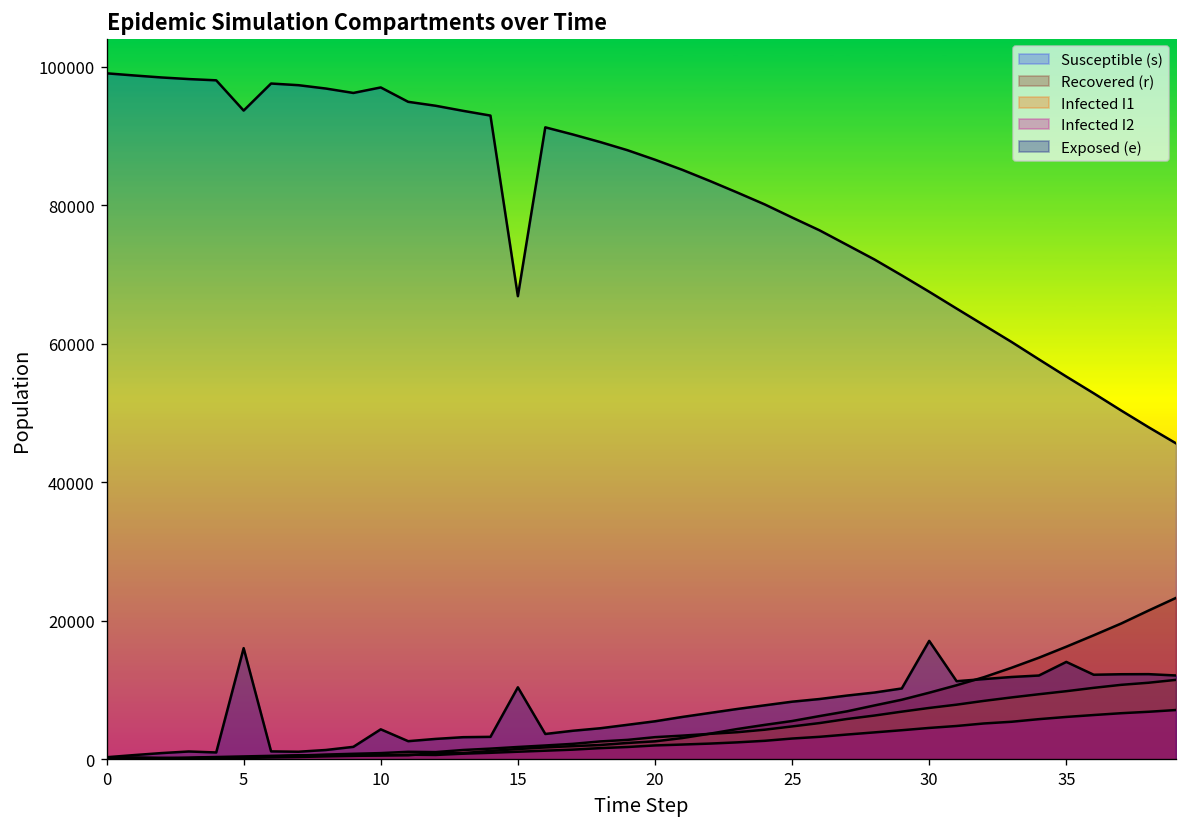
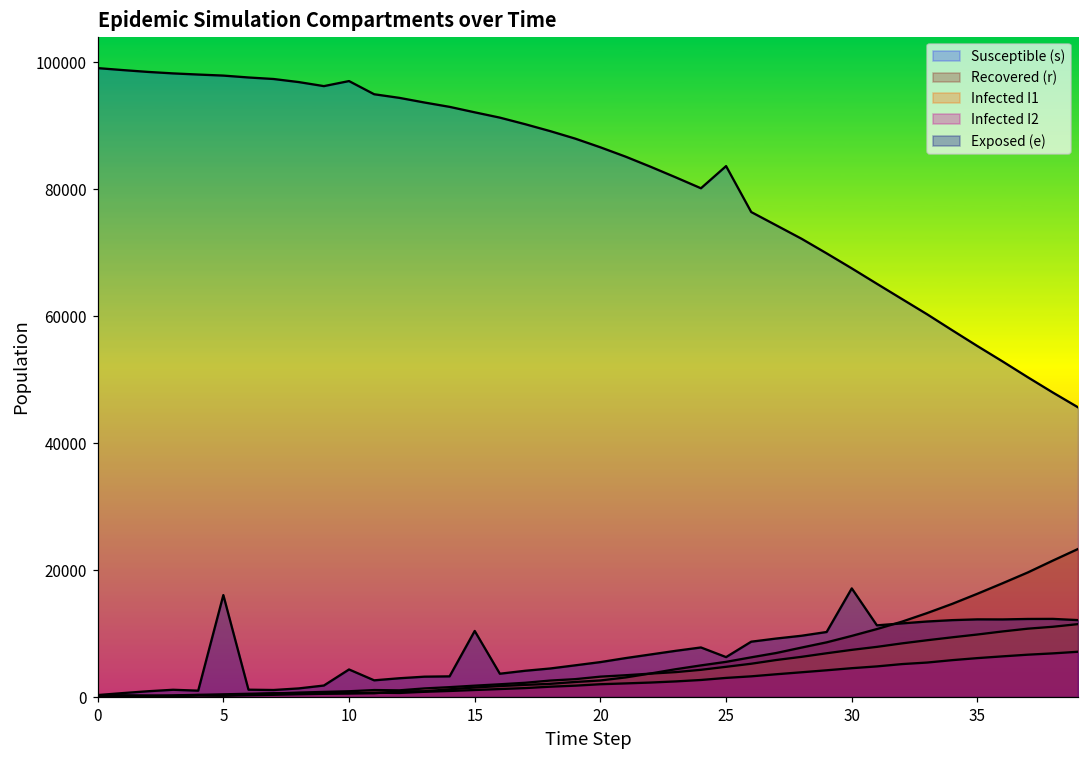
  {
    "Susceptible (s)": {
      "0": 99000,
-     "5": 94000,
+     "5": 98000,
      "10": 97000,
-     "15": 67000,
+     "15": 92000,
      "20": 87000,
-     "25": 78000,
+     "25": 84000,
      "30": 68000,
      "35": 55000
    },
    "Exposed (e)": {
      "5": 16000,
      "10": 4000,
      "15": 10000,
      "20": 6000,
-     "25": 8000,
+     "25": 6000,
      "30": 17000,
-     "35": 14000
+     "35": 12000
    }
  }
